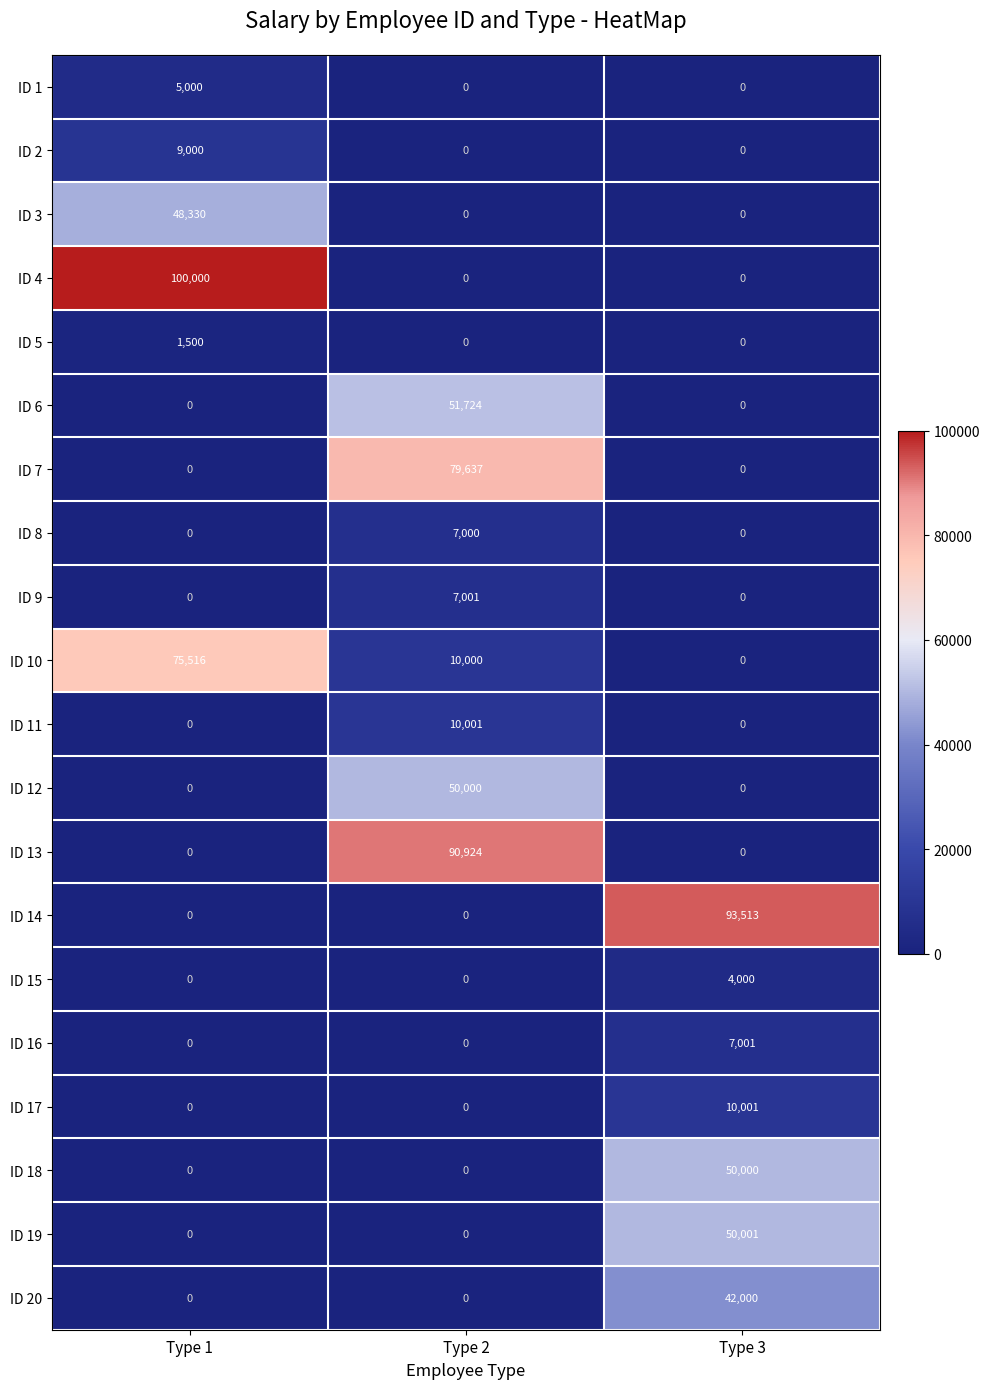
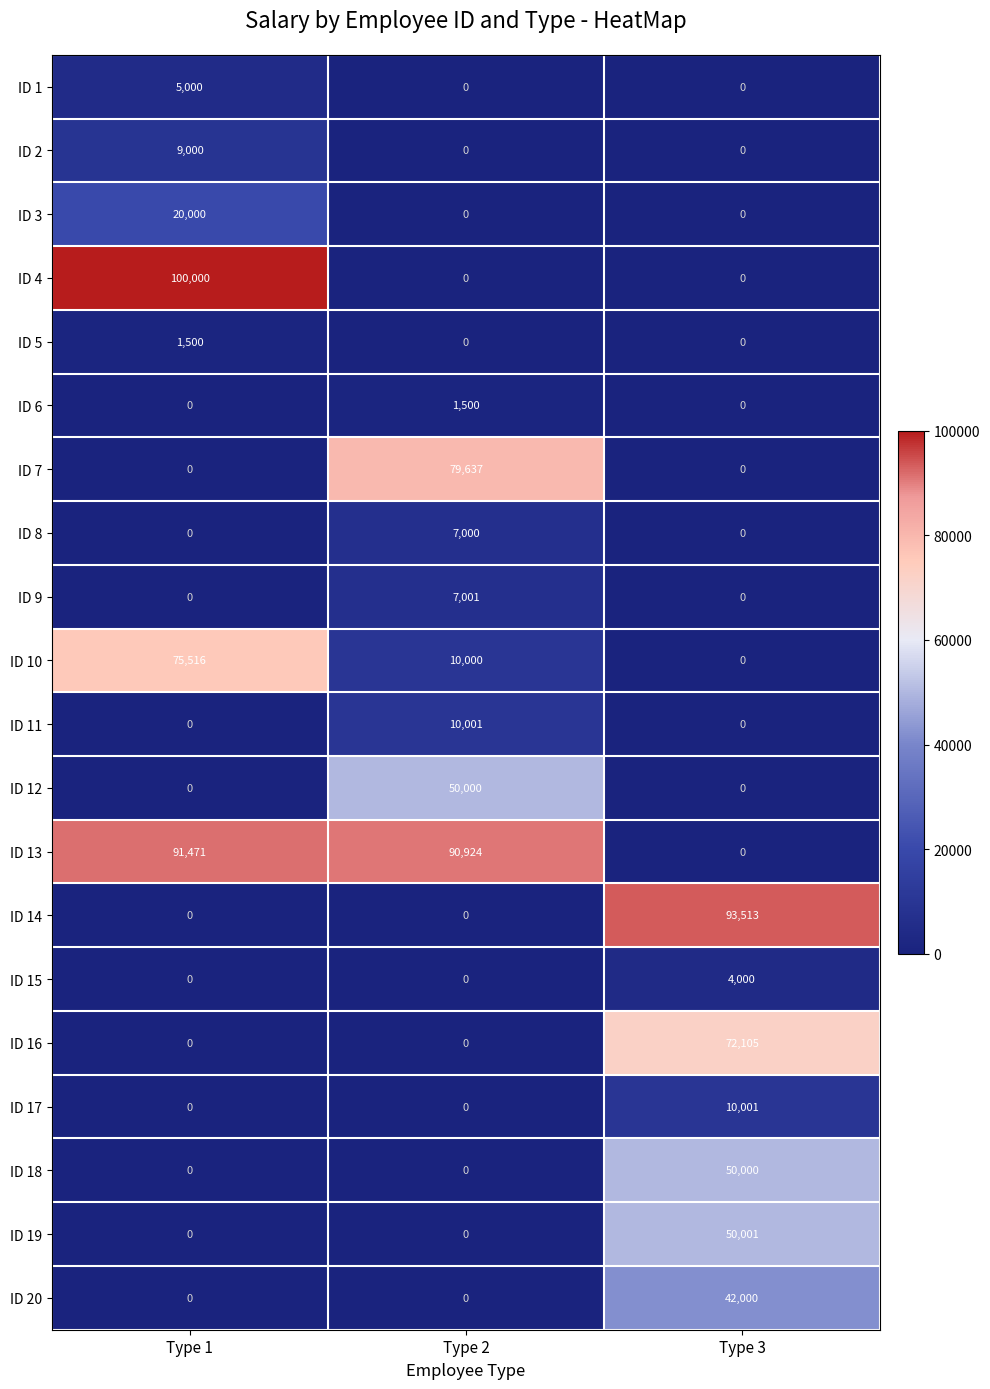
  {
    "ID 1": {
      "Type 1": "5,000",
      "Type 2": "0",
      "Type 3": "0"
    },
    "ID 2": {
      "Type 1": "9,000",
      "Type 2": "0",
      "Type 3": "0"
    },
    "ID 3": {
-     "Type 1": "48,330",
+     "Type 1": "20,000",
      "Type 2": "0",
      "Type 3": "0"
    },
    "ID 4": {
      "Type 1": "100,000",
      "Type 2": "0",
      "Type 3": "0"
    },
    "ID 5": {
      "Type 1": "1,500",
      "Type 2": "0",
      "Type 3": "0"
    },
    "ID 6": {
      "Type 1": "0",
-     "Type 2": "51,724",
+     "Type 2": "1,500",
      "Type 3": "0"
    },
    "ID 7": {
      "Type 1": "0",
      "Type 2": "79,637",
      "Type 3": "0"
    },
    "ID 8": {
      "Type 1": "0",
      "Type 2": "7,000",
      "Type 3": "0"
    },
    "ID 9": {
      "Type 1": "0",
      "Type 2": "7,001",
      "Type 3": "0"
    },
    "ID 10": {
      "Type 1": "75,516",
      "Type 2": "10,000",
      "Type 3": "0"
    },
    "ID 11": {
      "Type 1": "0",
      "Type 2": "10,001",
      "Type 3": "0"
    },
    "ID 12": {
      "Type 1": "0",
      "Type 2": "50,000",
      "Type 3": "0"
    },
    "ID 13": {
-     "Type 1": "0",
+     "Type 1": "91,471",
      "Type 2": "90,924",
      "Type 3": "0"
    },
    "ID 14": {
      "Type 1": "0",
      "Type 2": "0",
      "Type 3": "93,513"
    },
    "ID 15": {
      "Type 1": "0",
      "Type 2": "0",
      "Type 3": "4,000"
    },
    "ID 16": {
      "Type 1": "0",
      "Type 2": "0",
-     "Type 3": "7,001"
+     "Type 3": "72,105"
    },
    "ID 17": {
      "Type 1": "0",
      "Type 2": "0",
      "Type 3": "10,001"
    },
    "ID 18": {
      "Type 1": "0",
      "Type 2": "0",
      "Type 3": "50,000"
    },
    "ID 19": {
      "Type 1": "0",
      "Type 2": "0",
      "Type 3": "50,001"
    },
    "ID 20": {
      "Type 1": "0",
      "Type 2": "0",
      "Type 3": "42,000"
    }
  }
